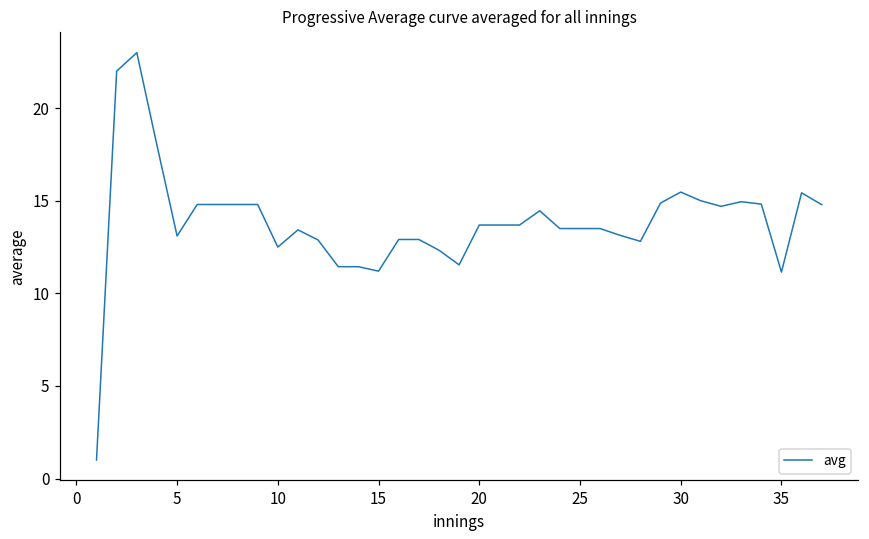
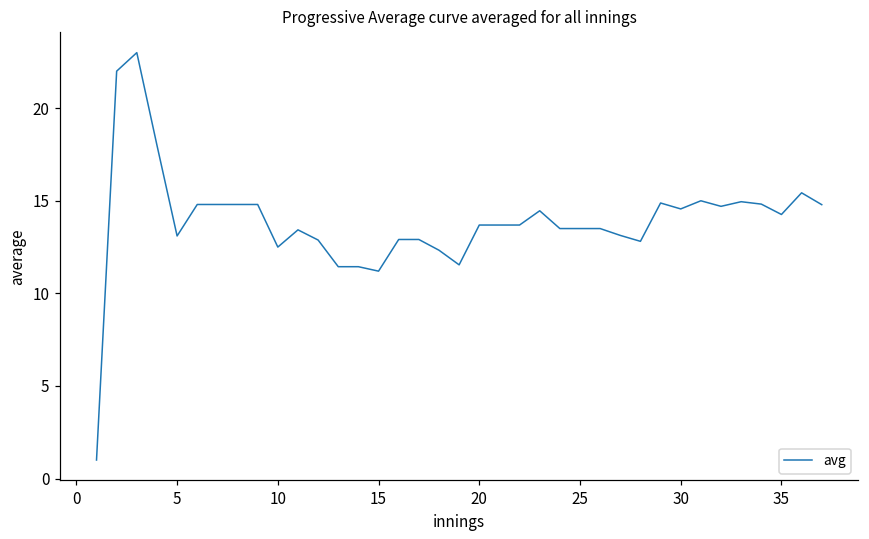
  {
    "5": 13.1,
    "10": 12.5,
    "15": 11.2,
    "20": 13.7,
    "25": 13.5,
-   "30": 15.5,
-   "35": 11.2
+   "30": 14.6,
+   "35": 14.3
  }
